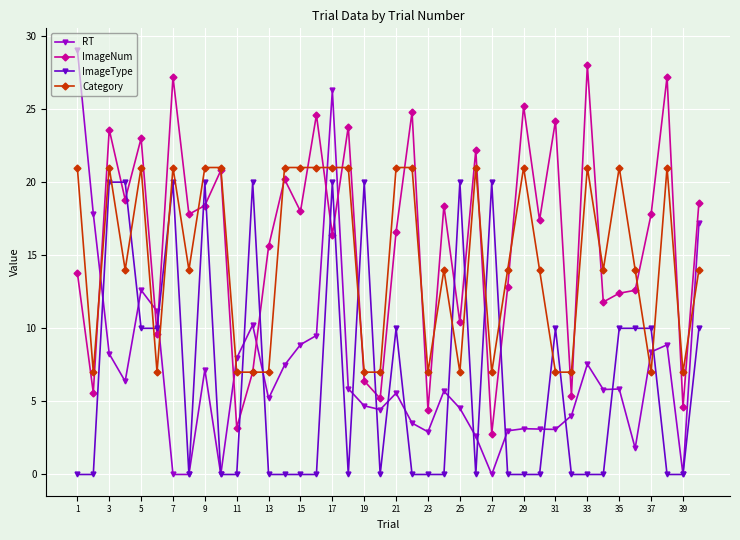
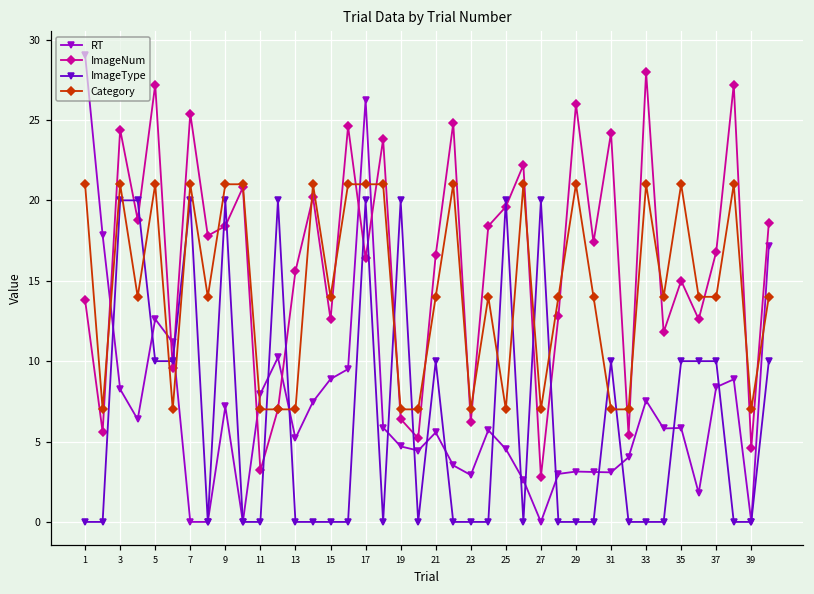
  {
    "ImageNum": {
      "1": 13.8,
-     "3": 23.6,
-     "5": 23.0,
-     "7": 27.2,
+     "3": 24.4,
+     "5": 27.2,
+     "7": 25.4,
      "9": 18.4,
      "11": 3.2,
      "13": 15.6,
-     "15": 18.0,
+     "15": 12.6,
      "17": 16.4,
      "19": 6.4,
      "21": 16.6,
-     "23": 4.4,
-     "25": 10.4,
+     "23": 6.2,
+     "25": 19.6,
      "27": 2.8,
-     "29": 25.2,
+     "29": 26.0,
      "31": 24.2,
      "33": 28.0,
-     "35": 12.4,
-     "37": 17.8,
+     "35": 15.0,
+     "37": 16.8,
      "39": 4.6
    },
    "Category": {
      "1": 21.0,
      "3": 21.0,
      "5": 21.0,
      "7": 21.0,
      "9": 21.0,
      "11": 7.0,
      "13": 7.0,
-     "15": 21.0,
+     "15": 14.0,
      "17": 21.0,
      "19": 7.0,
-     "21": 21.0,
+     "21": 14.0,
      "23": 7.0,
      "25": 7.0,
      "27": 7.0,
      "29": 21.0,
      "31": 7.0,
      "33": 21.0,
      "35": 21.0,
-     "37": 7.0,
+     "37": 14.0,
      "39": 7.0
    }
  }
